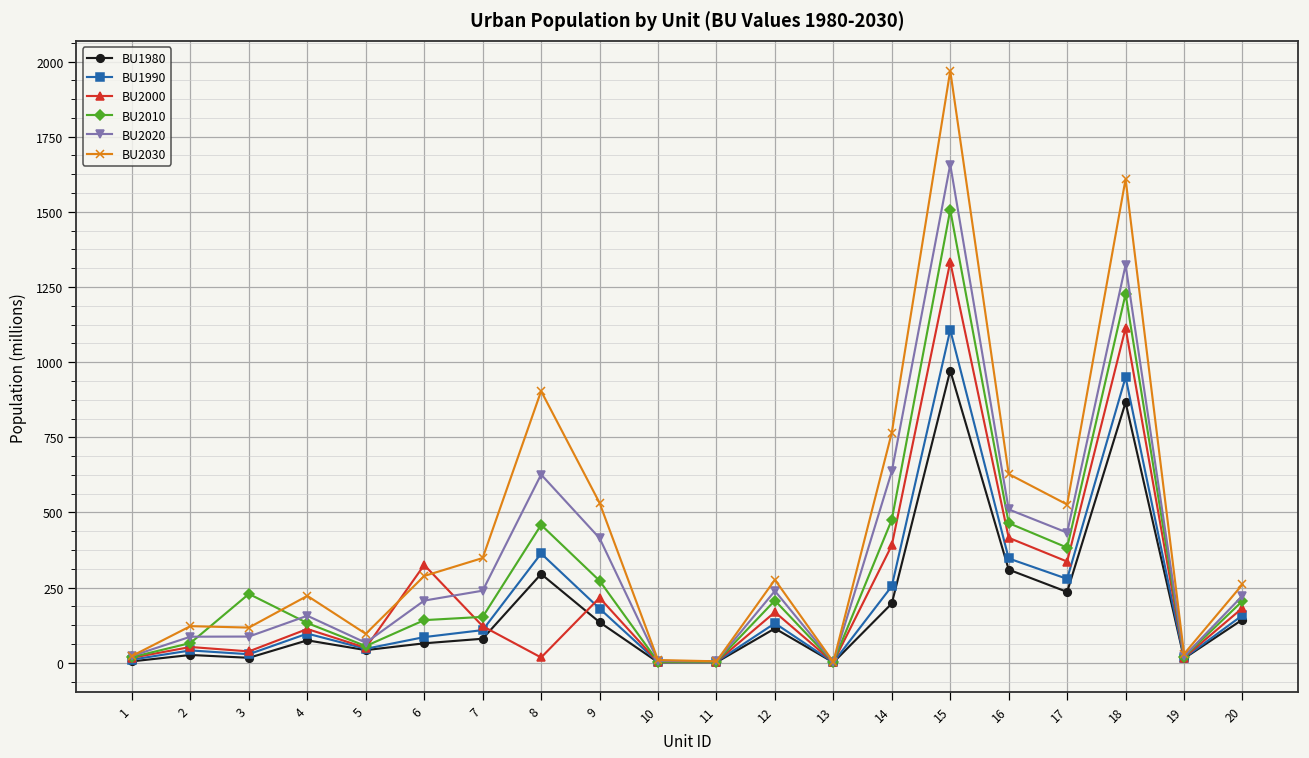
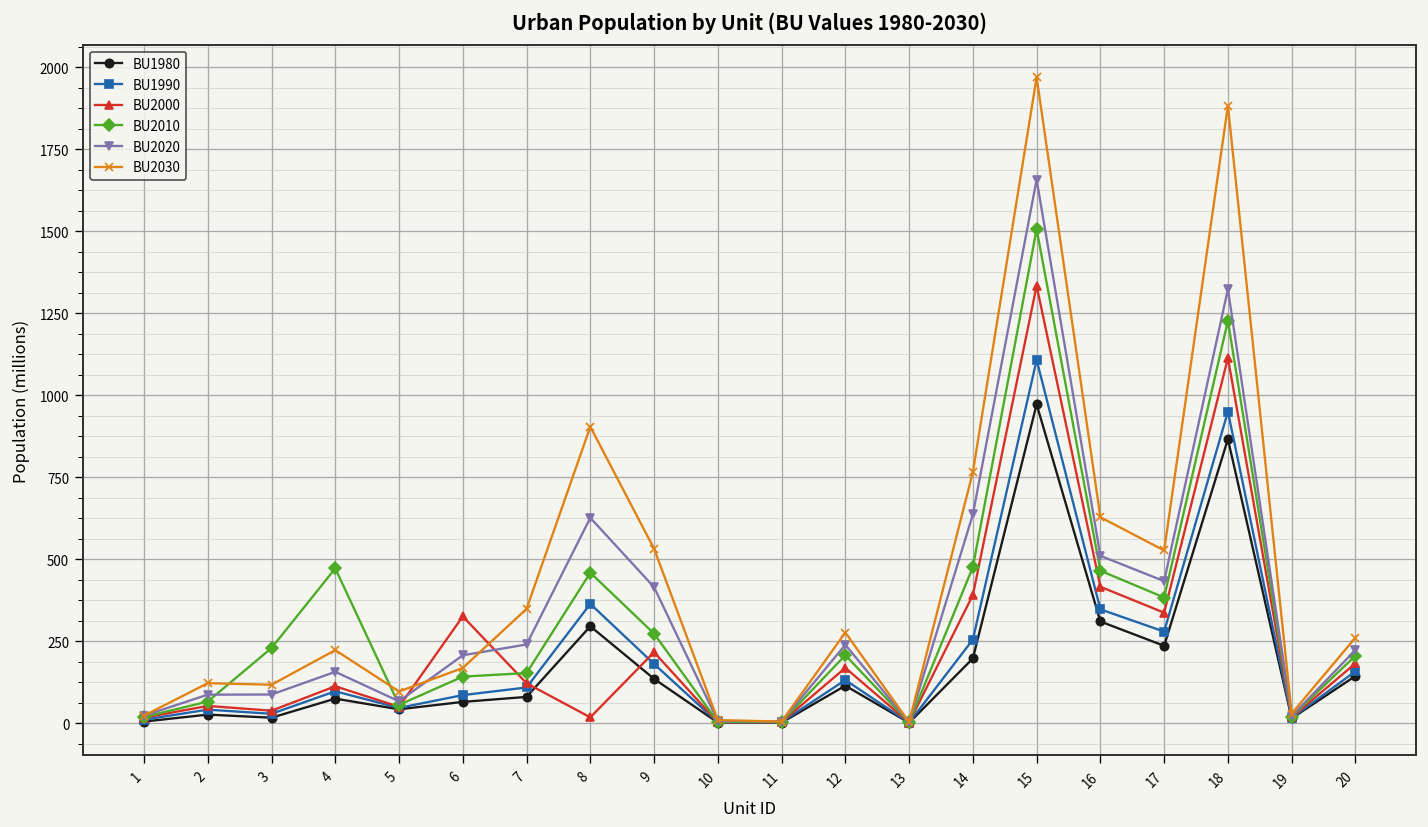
  {
    "BU1980": {
      "2": 30,
      "3": 20,
      "4": 70,
      "6": 60,
      "7": 80,
      "8": 300,
      "9": 130,
      "12": 110,
      "14": 200,
      "15": 970,
      "16": 310,
      "17": 240,
      "18": 870,
      "20": 140
    },
    "BU1990": {
      "2": 40,
      "3": 30,
      "4": 100,
      "6": 90,
      "7": 110,
      "8": 360,
      "9": 180,
      "12": 130,
      "14": 250,
      "15": 1110,
      "16": 350,
      "17": 280,
      "18": 950,
      "20": 160
    },
    "BU2000": {
      "2": 50,
      "3": 40,
      "4": 110,
      "6": 330,
      "7": 120,
      "8": 20,
      "9": 220,
      "12": 170,
      "14": 390,
      "15": 1330,
      "16": 420,
      "17": 340,
      "18": 1110,
      "20": 180
    },
    "BU2010": {
      "2": 70,
      "3": 230,
-     "4": 130,
+     "4": 470,
      "6": 140,
      "7": 150,
      "8": 460,
      "9": 270,
      "12": 210,
      "14": 480,
      "15": 1510,
      "16": 460,
      "17": 380,
      "18": 1230,
      "20": 210
    },
    "BU2020": {
      "2": 90,
      "3": 90,
      "4": 160,
      "5": 70,
      "6": 210,
      "7": 240,
      "8": 630,
      "9": 410,
      "12": 240,
      "14": 640,
      "15": 1660,
      "16": 510,
      "17": 430,
      "18": 1320,
      "20": 220
    },
    "BU2030": {
      "2": 120,
      "3": 120,
      "4": 220,
      "5": 100,
-     "6": 290,
+     "6": 170,
      "7": 350,
      "8": 900,
      "9": 530,
      "12": 280,
      "14": 770,
      "15": 1970,
      "16": 630,
      "17": 530,
-     "18": 1610,
+     "18": 1880,
      "20": 260
    }
  }
